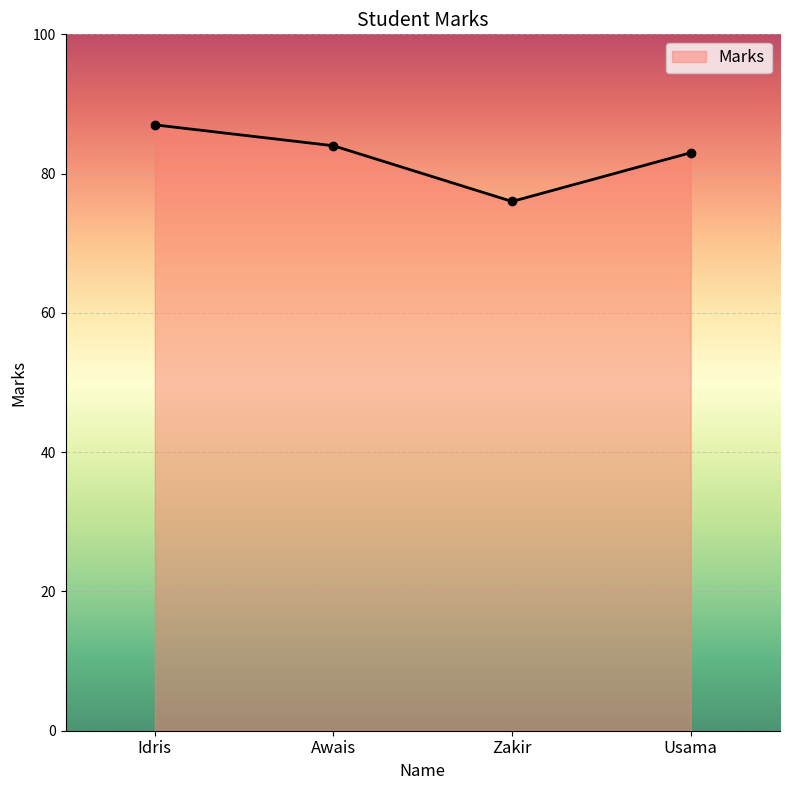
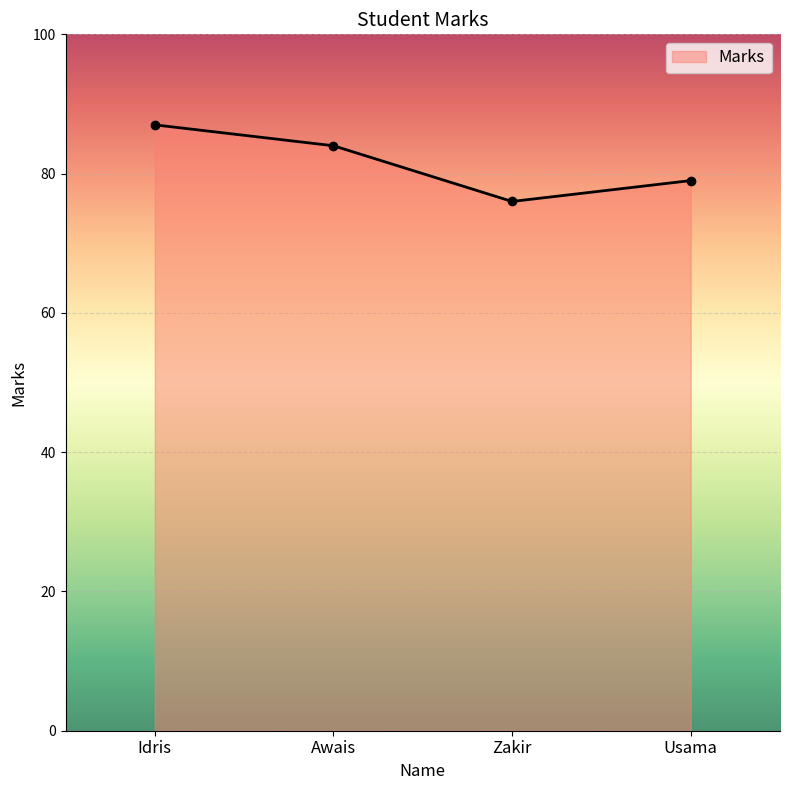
  {
    "Idris": 87,
    "Awais": 84,
    "Zakir": 76,
-   "Usama": 83
+   "Usama": 79
  }
